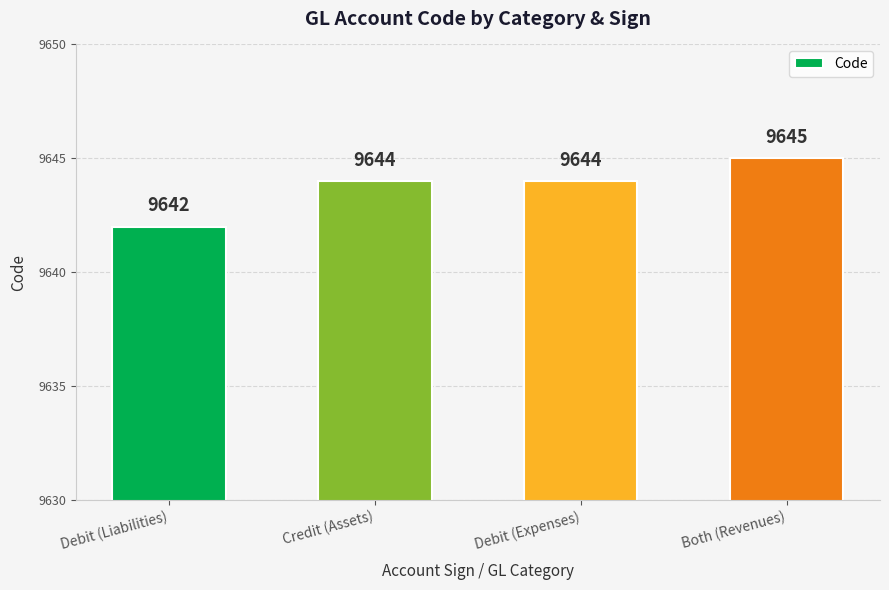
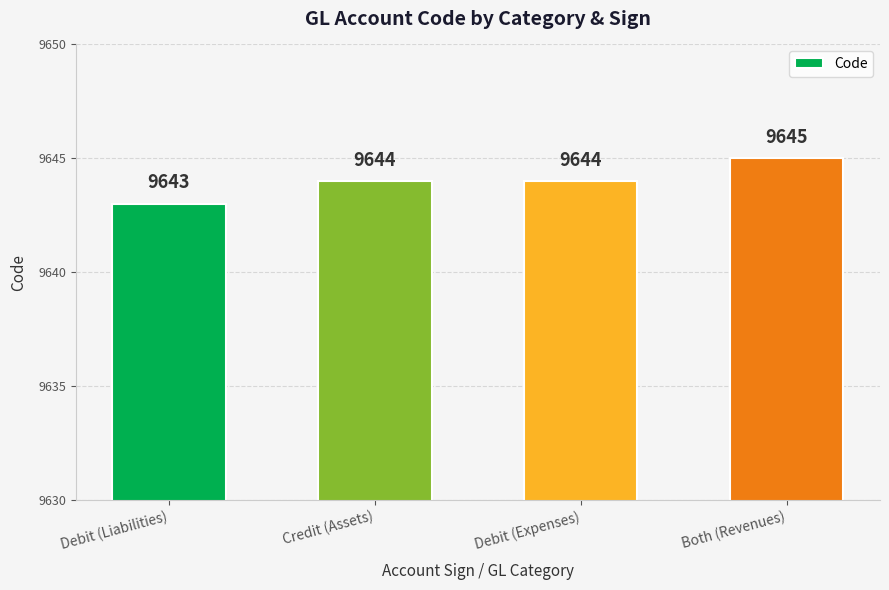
  {
-   "Debit (Liabilities)": 9642,
+   "Debit (Liabilities)": 9643,
    "Credit (Assets)": 9644,
    "Debit (Expenses)": 9644,
    "Both (Revenues)": 9645
  }
